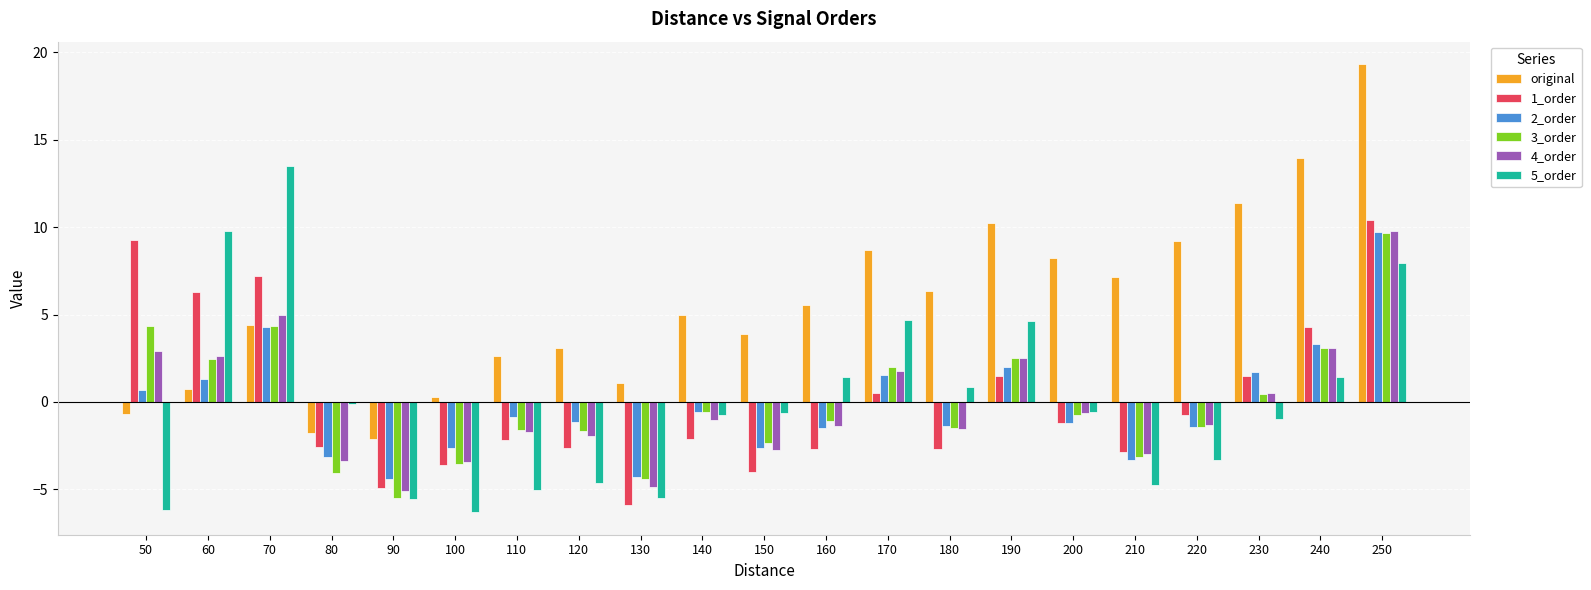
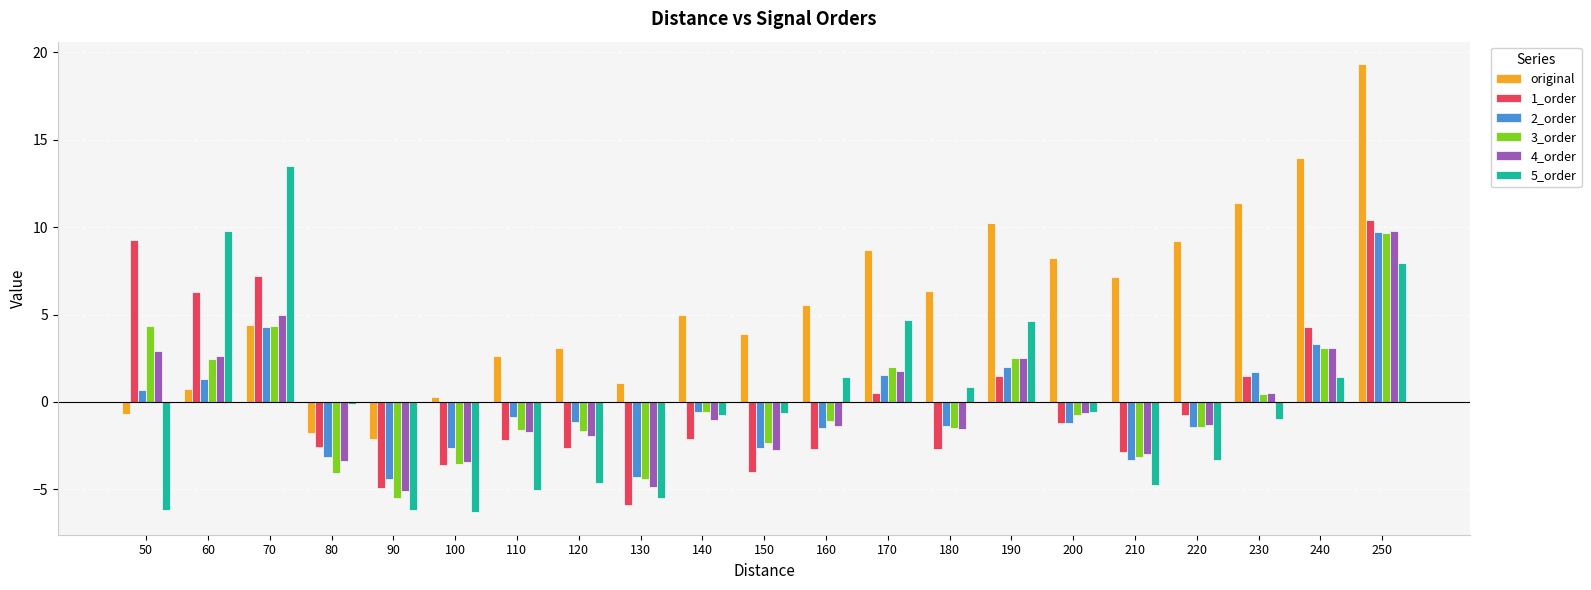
  {
    "original": {
      "50": -0.7,
      "60": 0.7,
      "70": 4.4,
      "80": -1.8,
      "90": -2.1,
      "100": 0.3,
      "110": 2.6,
      "120": 3.1,
      "130": 1.1,
      "140": 5.0,
      "150": 3.9,
      "160": 5.5,
      "170": 8.7,
      "180": 6.4,
      "190": 10.2,
      "200": 8.3,
      "210": 7.2,
      "220": 9.2,
      "230": 11.4,
      "240": 13.9,
      "250": 19.3
    },
    "1_order": {
      "50": 9.3,
      "60": 6.3,
      "70": 7.2,
      "80": -2.6,
      "90": -4.9,
      "100": -3.6,
      "110": -2.2,
      "120": -2.7,
      "130": -5.9,
      "140": -2.1,
      "150": -4.0,
      "160": -2.7,
      "170": 0.5,
      "180": -2.7,
      "190": 1.5,
      "200": -1.2,
      "210": -2.9,
      "220": -0.8,
      "230": 1.5,
      "240": 4.3,
      "250": 10.4
    },
    "2_order": {
      "50": 0.7,
      "60": 1.3,
      "70": 4.3,
      "80": -3.1,
      "90": -4.4,
      "100": -2.6,
      "110": -0.9,
      "120": -1.2,
      "130": -4.3,
      "140": -0.6,
      "150": -2.7,
      "160": -1.5,
      "170": 1.5,
      "180": -1.4,
      "190": 2.0,
      "200": -1.2,
      "210": -3.3,
      "220": -1.5,
      "230": 1.7,
      "240": 3.3,
      "250": 9.7
    },
    "3_order": {
      "50": 4.4,
      "60": 2.5,
      "70": 4.4,
      "80": -4.1,
      "90": -5.5,
      "100": -3.6,
      "110": -1.6,
      "120": -1.6,
      "130": -4.4,
      "140": -0.6,
      "150": -2.4,
      "160": -1.1,
      "170": 2.0,
      "180": -1.5,
      "190": 2.5,
      "200": -0.8,
      "210": -3.1,
      "220": -1.4,
      "230": 0.5,
      "240": 3.1,
      "250": 9.7
    },
    "4_order": {
      "50": 2.9,
      "60": 2.6,
      "70": 5.0,
      "80": -3.4,
      "90": -5.1,
      "100": -3.4,
      "110": -1.7,
      "120": -1.9,
      "130": -4.8,
      "140": -1.0,
      "150": -2.7,
      "160": -1.4,
      "170": 1.8,
      "180": -1.6,
      "190": 2.5,
      "200": -0.6,
      "210": -3.0,
      "220": -1.3,
      "230": 0.5,
      "240": 3.1,
      "250": 9.8
    },
    "5_order": {
      "50": -6.2,
      "60": 9.8,
      "70": 13.5,
-     "90": -5.6,
+     "90": -6.2,
      "100": -6.3,
      "110": -5.1,
      "120": -4.6,
      "130": -5.5,
      "140": -0.8,
      "150": -0.6,
      "160": 1.4,
      "170": 4.7,
      "180": 0.9,
      "190": 4.6,
      "200": -0.6,
      "210": -4.7,
      "220": -3.3,
      "230": -1.0,
      "240": 1.4,
      "250": 8.0
    }
  }
